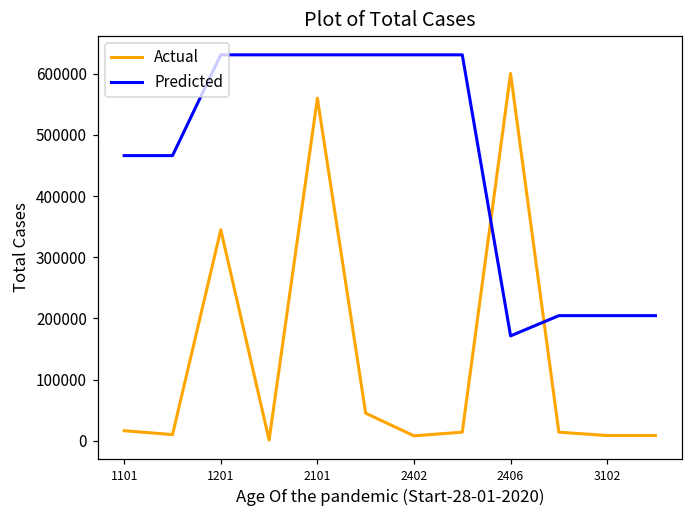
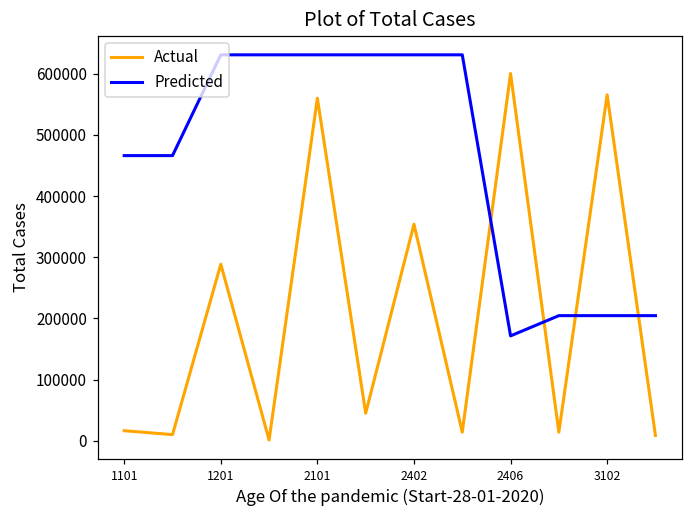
  {
    "Actual": {
      "1101": 20000,
-     "1201": 350000,
+     "1201": 290000,
      "2101": 560000,
-     "2402": 10000,
+     "2402": 350000,
      "2406": 600000,
-     "3102": 10000
+     "3102": 570000
    },
    "Predicted": {
      "1101": 470000,
      "2101": 630000,
      "2402": 630000,
      "2406": 170000,
      "3102": 200000
    }
  }
